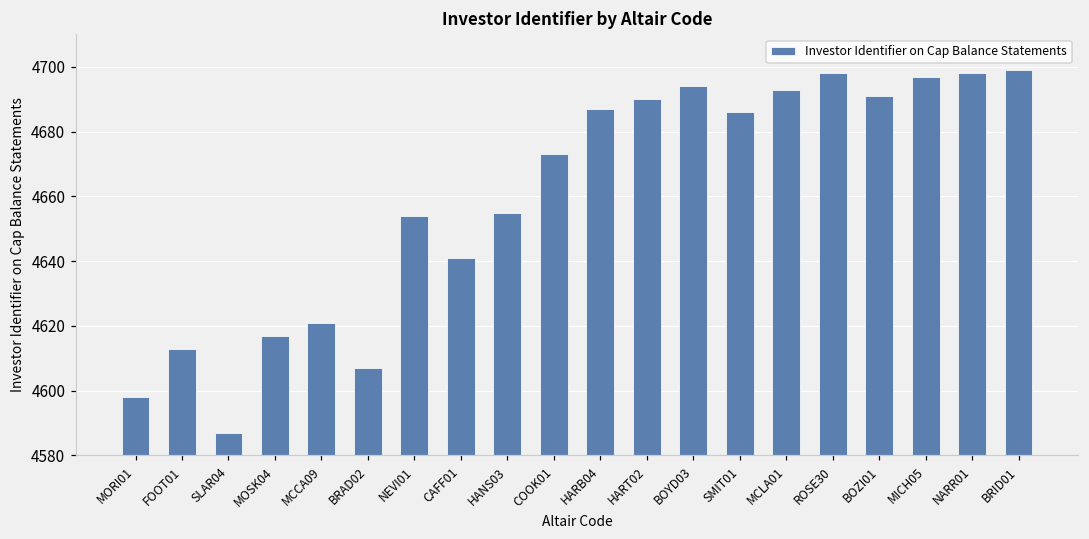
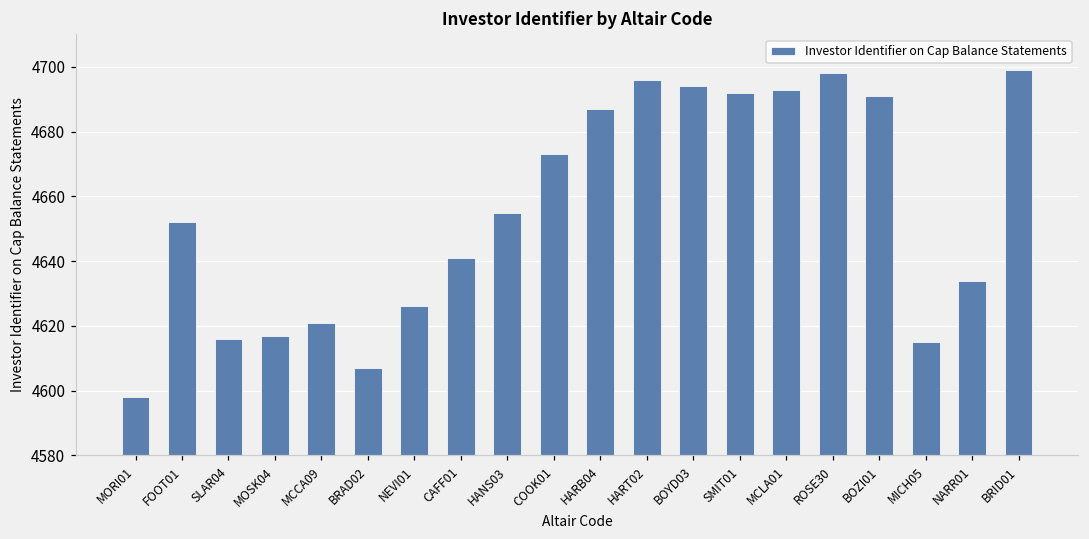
  {
    "MORI01": 4598,
-   "FOOT01": 4613,
-   "SLAR04": 4587,
+   "FOOT01": 4652,
+   "SLAR04": 4616,
    "MOSK04": 4617,
    "MCCA09": 4621,
    "BRAD02": 4607,
-   "NEVI01": 4654,
+   "NEVI01": 4626,
    "CAFF01": 4641,
    "HANS03": 4655,
    "COOK01": 4673,
    "HARB04": 4687,
-   "HART02": 4690,
+   "HART02": 4696,
    "BOYD03": 4694,
-   "SMIT01": 4686,
+   "SMIT01": 4692,
    "MCLA01": 4693,
    "ROSE30": 4698,
    "BOZI01": 4691,
-   "MICH05": 4697,
-   "NARR01": 4698,
+   "MICH05": 4615,
+   "NARR01": 4634,
    "BRID01": 4699
  }
